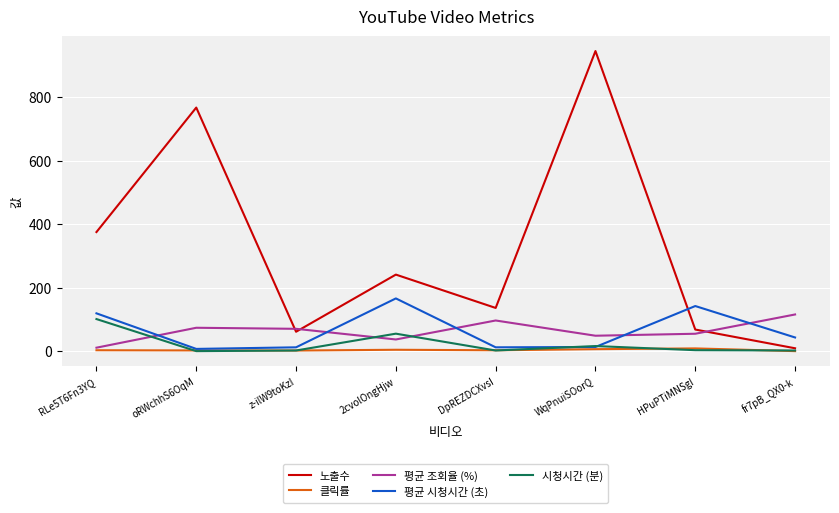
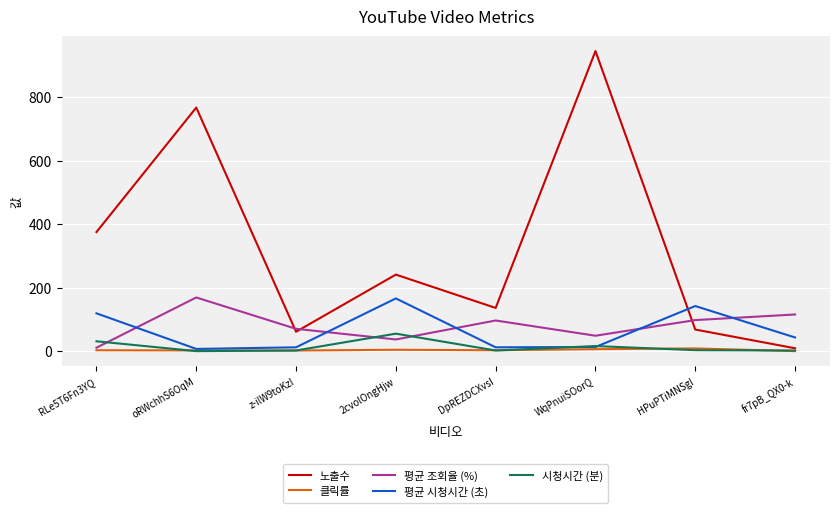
  {
    "노출수": {
      "RLe5T6Fn3YQ": 380,
      "oRWchhS6OqM": 770,
      "z-ilW9toKzI": 60,
      "2cvolOngHjw": 240,
      "DpREZDCXvsI": 140,
      "WqPnuiSOorQ": 950,
      "HPuPTiMNSgI": 70
    },
    "클릭률": {
      "RLe5T6Fn3YQ": 0,
      "2cvolOngHjw": 0
    },
    "평균 조회율 (%)": {
      "RLe5T6Fn3YQ": 10,
-     "oRWchhS6OqM": 70,
+     "oRWchhS6OqM": 170,
      "z-ilW9toKzI": 70,
      "2cvolOngHjw": 40,
      "DpREZDCXvsI": 100,
      "WqPnuiSOorQ": 50,
-     "HPuPTiMNSgI": 50,
+     "HPuPTiMNSgI": 100,
      "fr7pB_QX0-k": 120
    },
    "평균 시청시간 (초)": {
      "RLe5T6Fn3YQ": 120,
      "z-ilW9toKzI": 10,
      "2cvolOngHjw": 170,
      "DpREZDCXvsI": 10,
      "HPuPTiMNSgI": 140,
      "fr7pB_QX0-k": 40
    },
    "시청시간 (분)": {
-     "RLe5T6Fn3YQ": 100,
+     "RLe5T6Fn3YQ": 30,
      "2cvolOngHjw": 60
    }
  }
